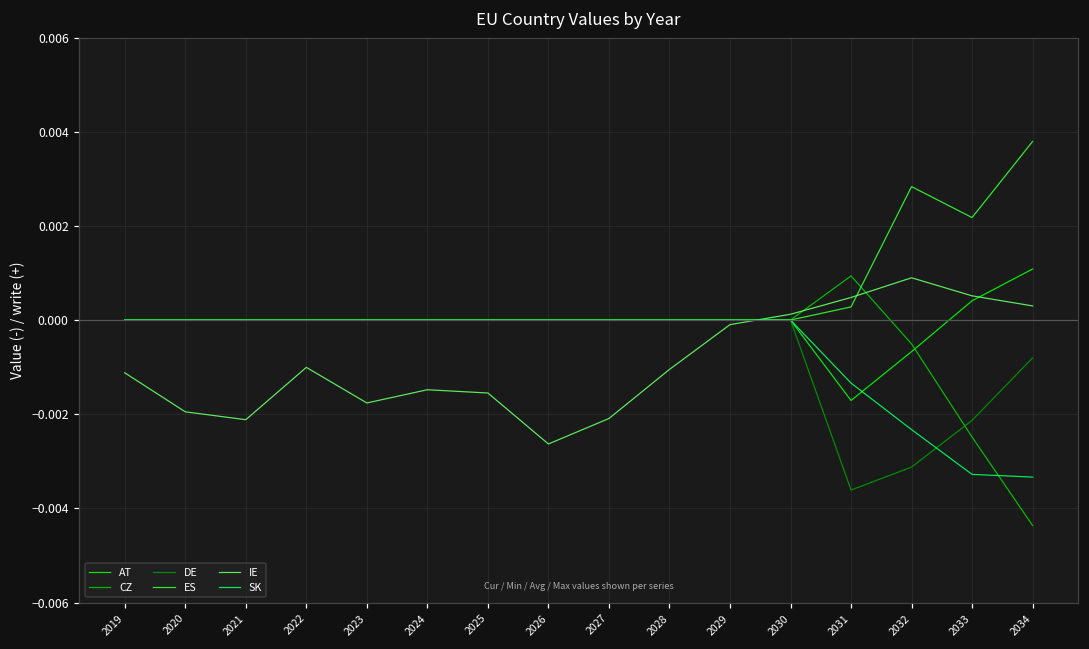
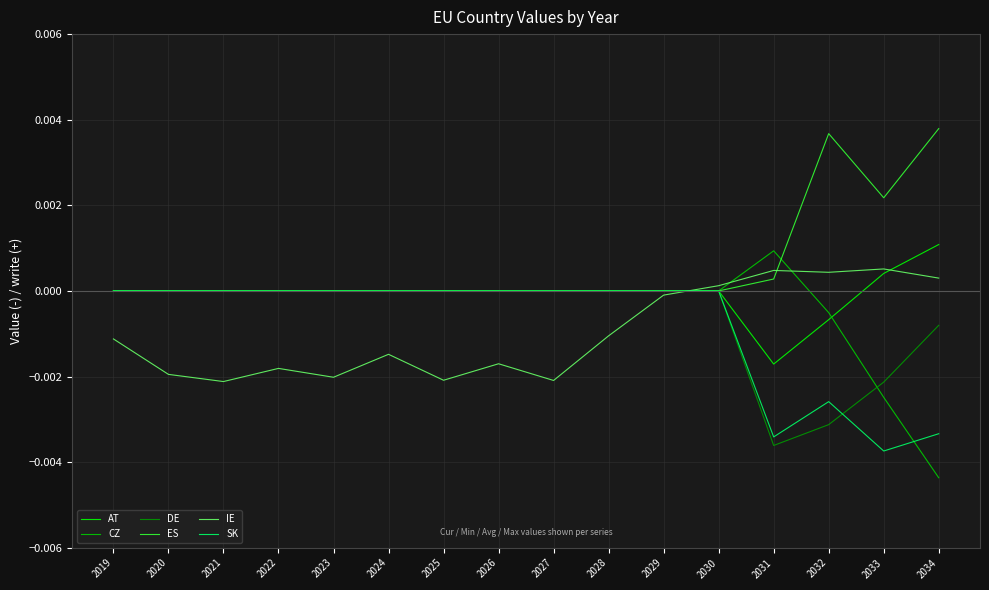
  {
    "ES": {
      "2031": 0.0003,
-     "2032": 0.0028,
+     "2032": 0.0037,
      "2033": 0.0022,
      "2034": 0.0038
    },
    "IE": {
      "2019": -0.0011,
      "2020": -0.0019,
      "2021": -0.0021,
-     "2022": -0.0010,
-     "2023": -0.0018,
+     "2022": -0.0018,
+     "2023": -0.0020,
      "2024": -0.0015,
-     "2025": -0.0016,
-     "2026": -0.0026,
+     "2025": -0.0021,
+     "2026": -0.0017,
      "2027": -0.0021,
      "2028": -0.0010,
      "2029": -0.0001,
      "2030": 0.0001,
      "2031": 0.0005,
-     "2032": 0.0009,
+     "2032": 0.0004,
      "2033": 0.0005,
      "2034": 0.0003
    },
    "SK": {
-     "2031": -0.0013,
-     "2032": -0.0023,
-     "2033": -0.0033,
+     "2031": -0.0034,
+     "2032": -0.0026,
+     "2033": -0.0037,
      "2034": -0.0033
    }
  }
